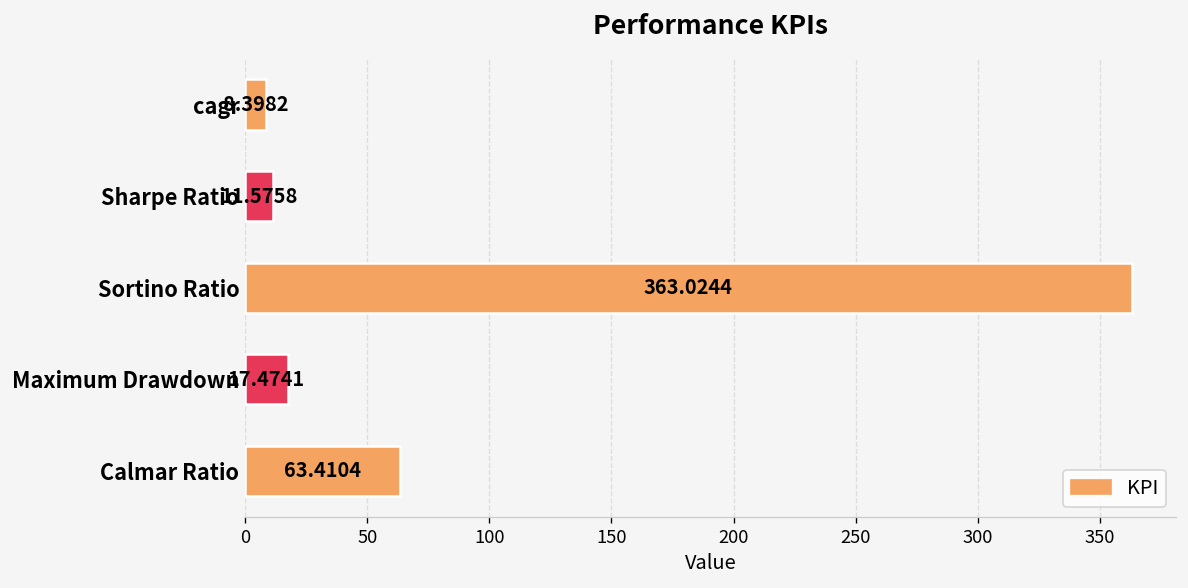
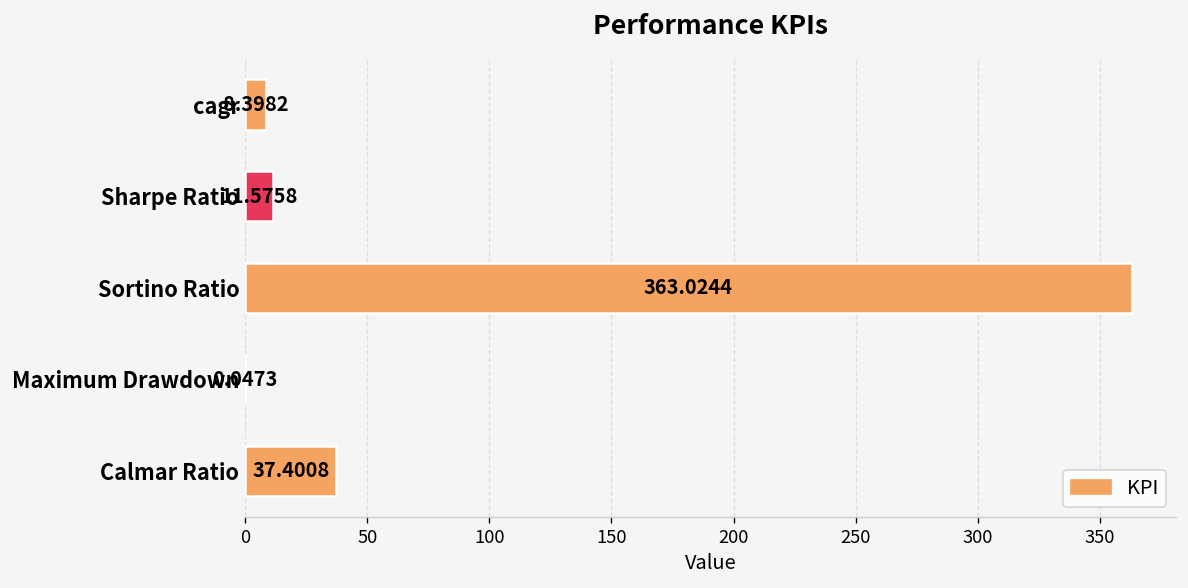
  {
    "cagr": 8.3982,
    "Sharpe Ratio": 11.5758,
    "Sortino Ratio": 363.0244,
-   "Maximum Drawdown": 17.4741,
-   "Calmar Ratio": 63.4104
+   "Maximum Drawdown": 0.0473,
+   "Calmar Ratio": 37.4008
  }
